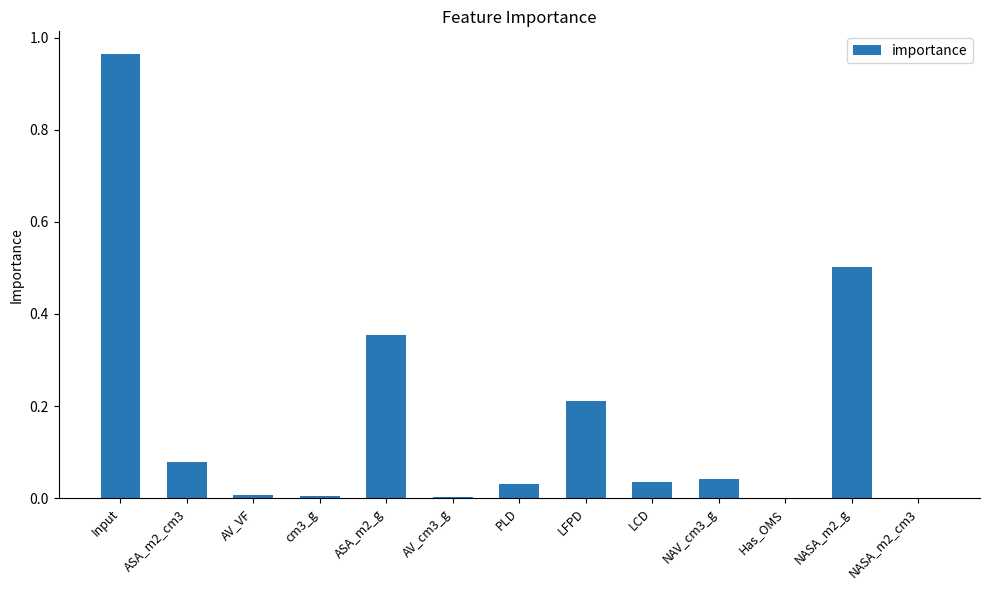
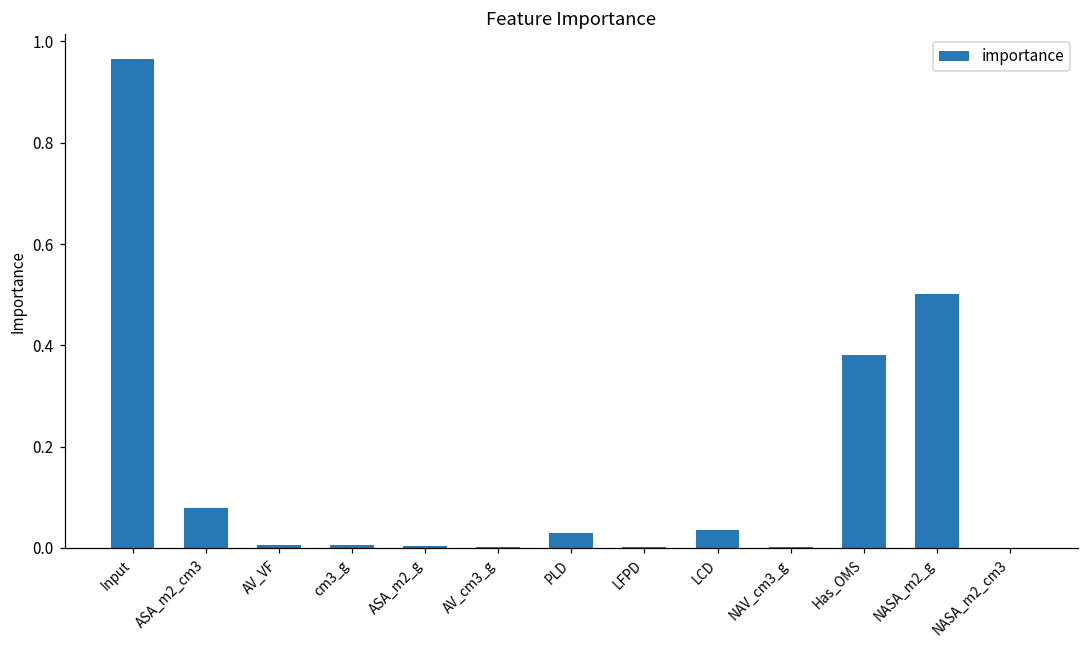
  {
    "Input": 0.97,
    "ASA_m2_cm3": 0.08,
    "AV_VF": 0.01,
    "cm3_g": 0.01,
-   "ASA_m2_g": 0.35,
+   "ASA_m2_g": 0.00,
    "PLD": 0.03,
-   "LFPD": 0.21,
+   "LFPD": 0.00,
    "LCD": 0.04,
-   "NAV_cm3_g": 0.04,
-   "Has_OMS": 0.00,
+   "NAV_cm3_g": 0.00,
+   "Has_OMS": 0.38,
    "NASA_m2_g": 0.50
  }
